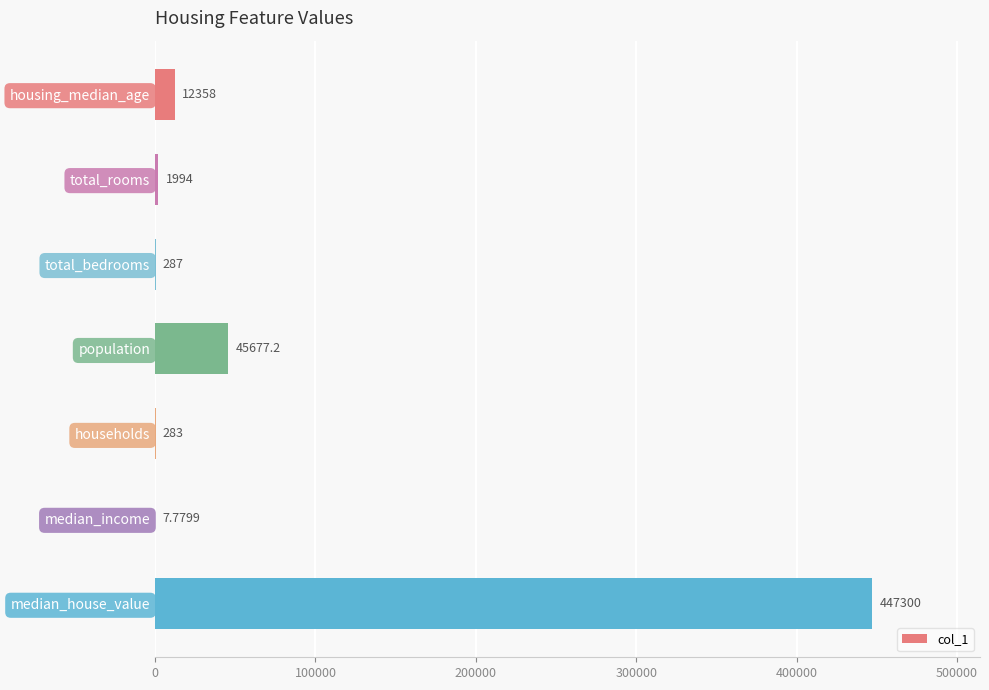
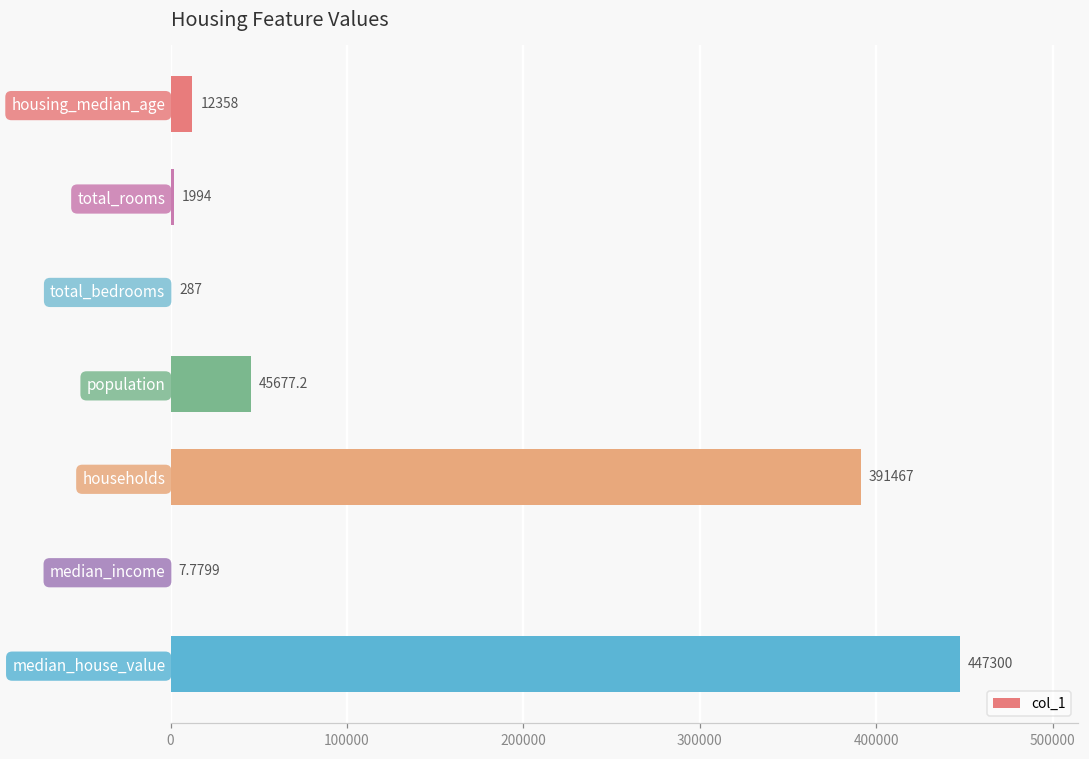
  {
    "housing_median_age": 12358,
    "total_rooms": 1994,
    "total_bedrooms": 287,
    "population": 45677.2,
-   "households": 283,
+   "households": 391467,
    "median_income": 7.7799,
    "median_house_value": 447300
  }
